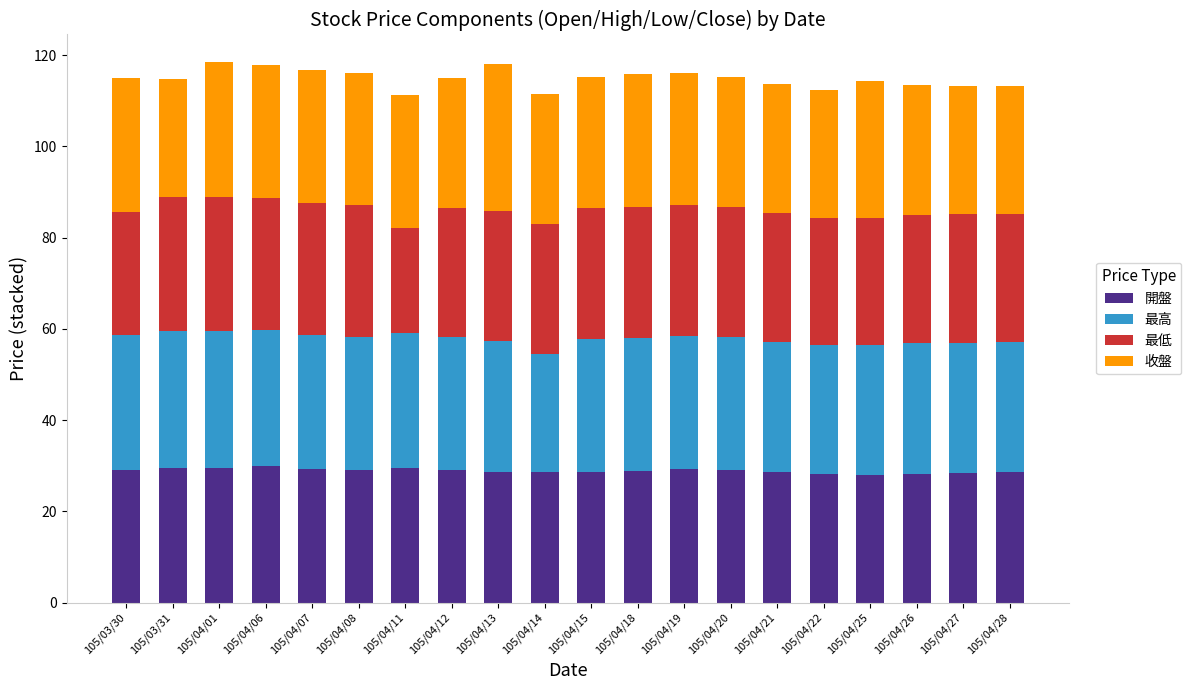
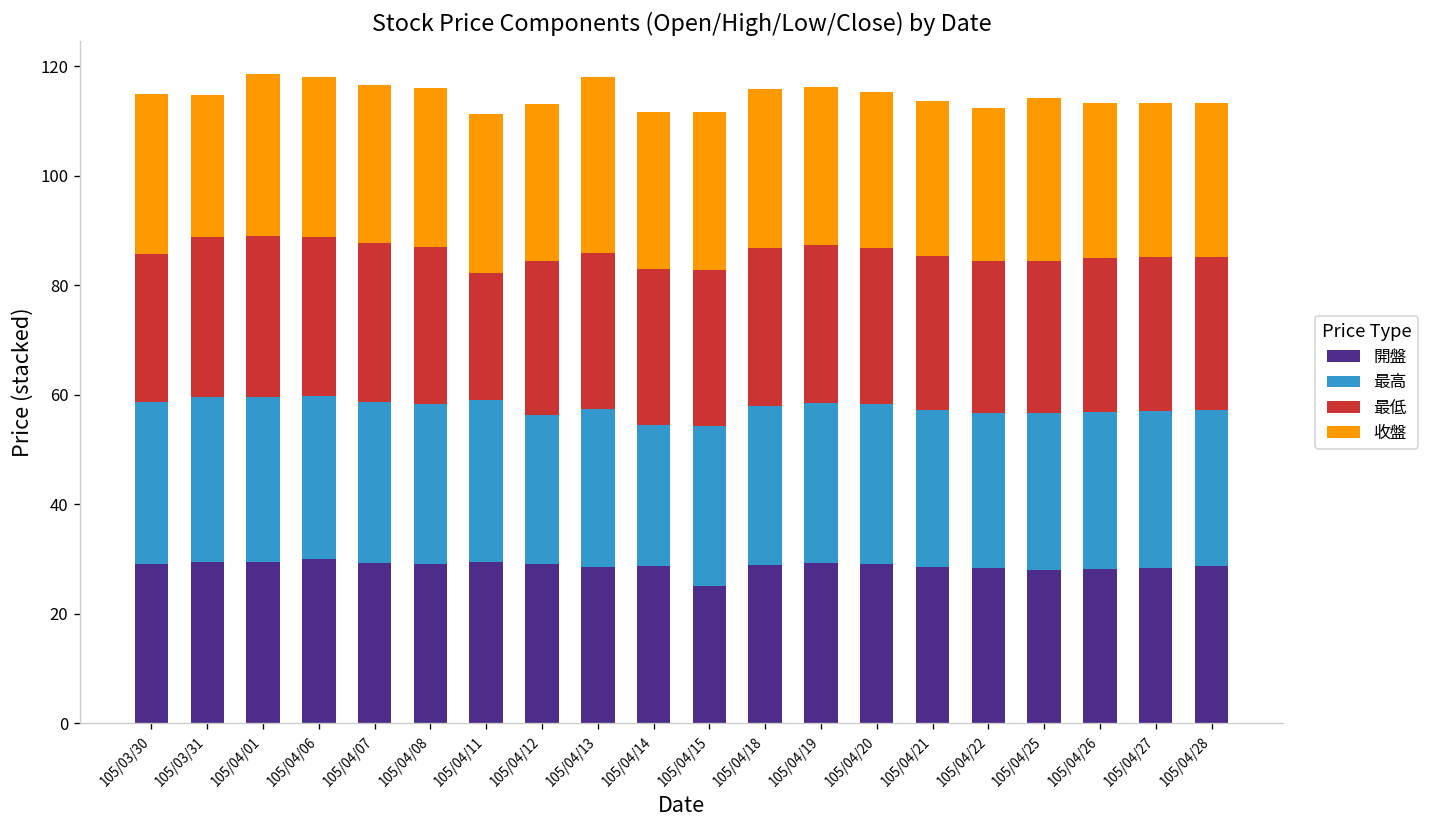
  {
    "開盤": {
      "105/03/30": 29,
      "105/03/31": 30,
      "105/04/01": 29,
      "105/04/06": 30,
      "105/04/07": 29,
      "105/04/08": 29,
      "105/04/11": 30,
      "105/04/12": 29,
      "105/04/13": 29,
      "105/04/14": 29,
-     "105/04/15": 29,
+     "105/04/15": 25,
      "105/04/18": 29,
      "105/04/19": 29,
      "105/04/20": 29,
      "105/04/21": 29,
      "105/04/22": 28,
      "105/04/25": 28,
      "105/04/26": 28,
      "105/04/27": 28,
      "105/04/28": 29
    },
    "最高": {
      "105/03/30": 30,
      "105/03/31": 30,
      "105/04/01": 30,
      "105/04/06": 30,
      "105/04/07": 29,
      "105/04/08": 29,
      "105/04/11": 30,
-     "105/04/12": 29,
+     "105/04/12": 27,
      "105/04/13": 29,
      "105/04/14": 26,
      "105/04/15": 29,
      "105/04/18": 29,
      "105/04/19": 29,
      "105/04/20": 29,
      "105/04/21": 29,
      "105/04/22": 28,
      "105/04/25": 29,
      "105/04/26": 29,
      "105/04/27": 29,
      "105/04/28": 29
    },
    "最低": {
      "105/03/30": 27,
      "105/03/31": 29,
      "105/04/01": 29,
      "105/04/06": 29,
      "105/04/07": 29,
      "105/04/08": 29,
      "105/04/11": 23,
      "105/04/12": 28,
      "105/04/13": 28,
      "105/04/14": 28,
      "105/04/15": 29,
      "105/04/18": 29,
      "105/04/19": 29,
      "105/04/20": 28,
      "105/04/21": 28,
      "105/04/22": 28,
      "105/04/25": 28,
      "105/04/26": 28,
      "105/04/27": 28,
      "105/04/28": 28
    },
    "收盤": {
      "105/03/30": 29,
      "105/03/31": 26,
      "105/04/01": 30,
      "105/04/06": 29,
      "105/04/07": 29,
      "105/04/08": 29,
      "105/04/11": 29,
      "105/04/12": 29,
      "105/04/13": 32,
      "105/04/14": 29,
      "105/04/15": 29,
      "105/04/18": 29,
      "105/04/19": 29,
      "105/04/20": 29,
      "105/04/21": 28,
      "105/04/22": 28,
      "105/04/25": 30,
      "105/04/26": 28,
      "105/04/27": 28,
      "105/04/28": 28
    }
  }
